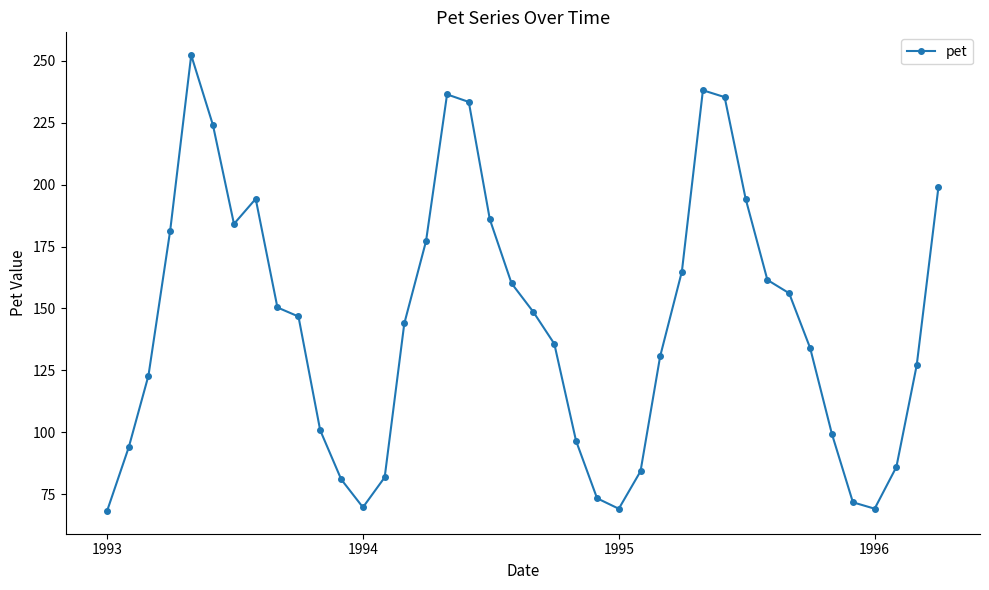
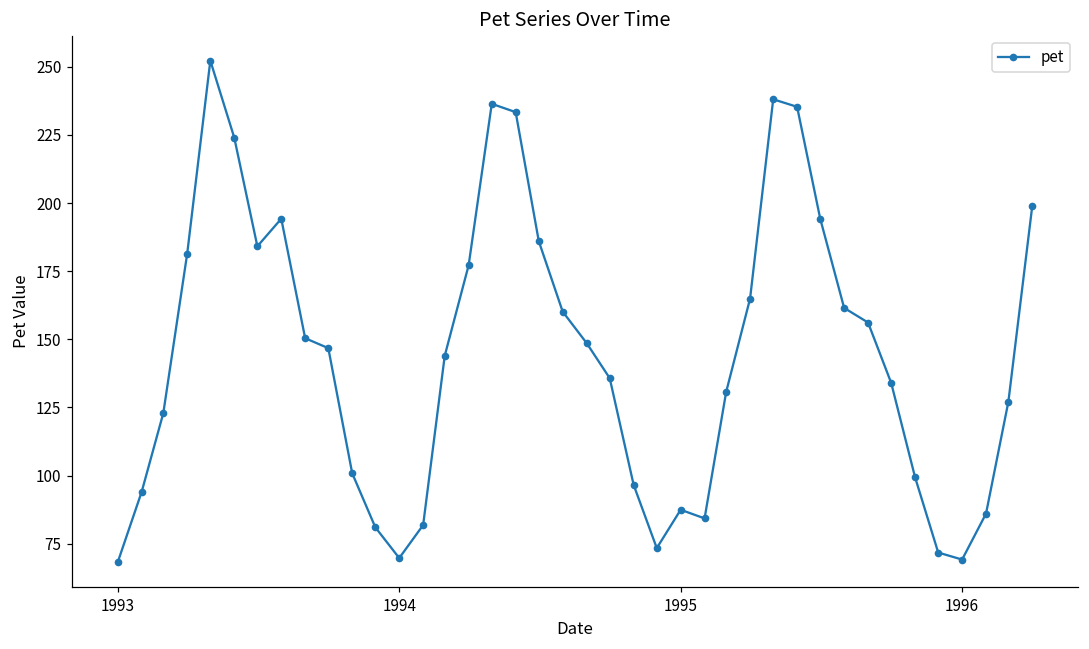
  {
    "1993": 68,
    "1994": 70,
-   "1995": 69,
+   "1995": 87,
    "1996": 69
  }
